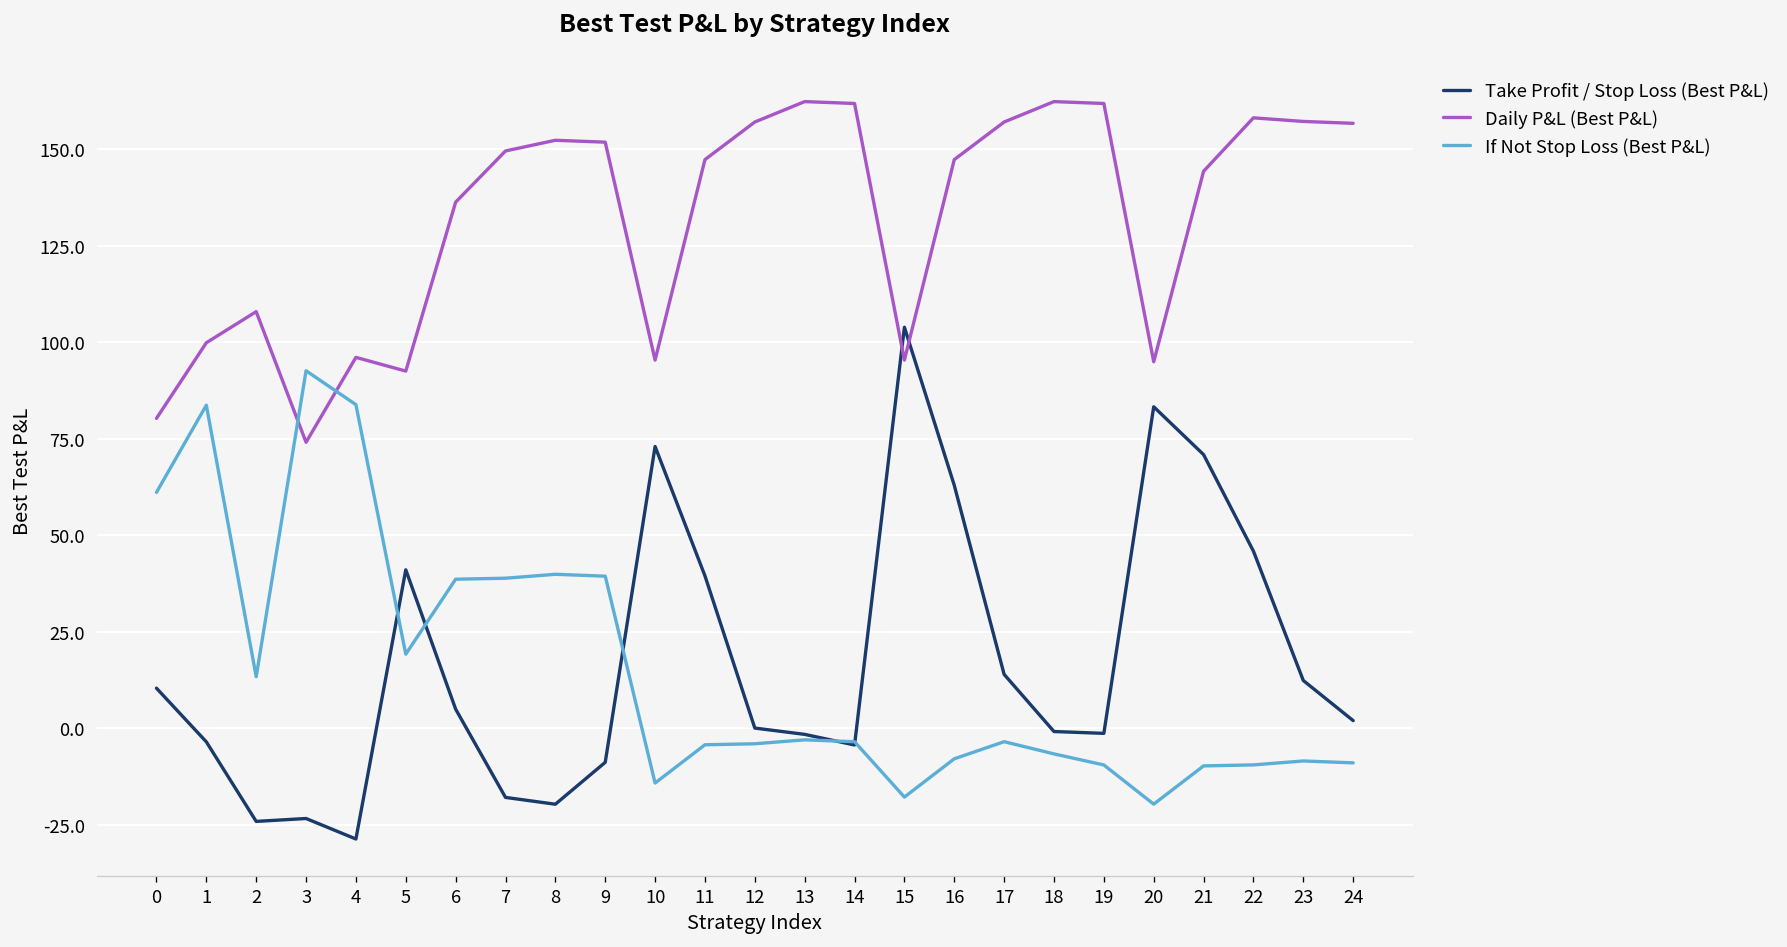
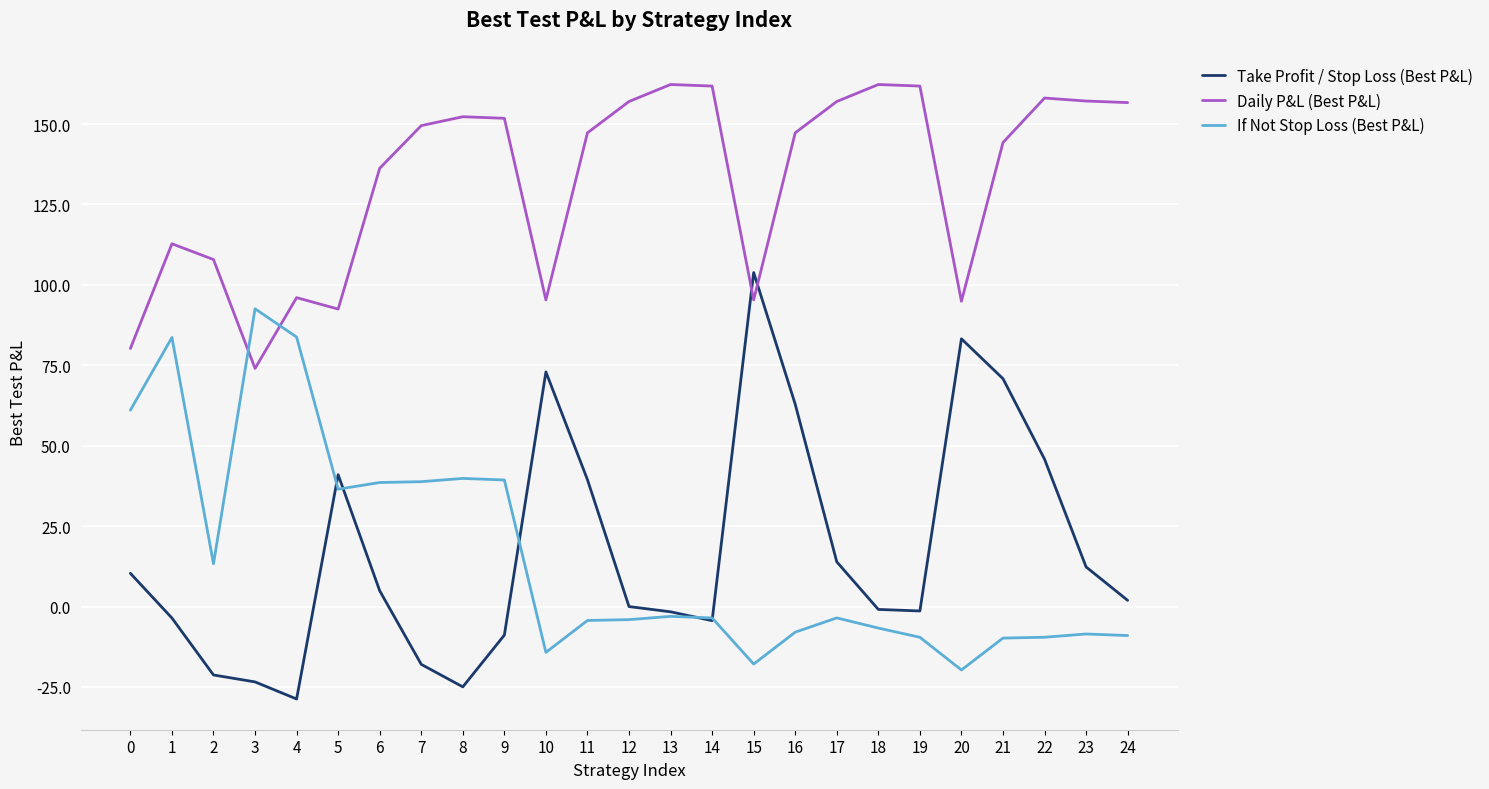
  {
    "Take Profit / Stop Loss (Best P&L)": {
      "0": 10,
      "1": -4,
-     "2": -24,
+     "2": -21,
      "3": -23,
      "4": -29,
      "5": 41,
      "6": 5,
      "7": -18,
-     "8": -20,
+     "8": -25,
      "9": -9,
      "10": 73,
      "11": 39,
      "12": 0,
      "13": -2,
      "14": -4,
      "15": 104,
      "16": 63,
      "17": 14,
      "18": -1,
      "19": -1,
      "20": 83,
      "21": 71,
      "22": 46,
      "23": 12,
      "24": 2
    },
    "Daily P&L (Best P&L)": {
      "0": 80,
-     "1": 100,
+     "1": 113,
      "2": 108,
      "3": 74,
      "4": 96,
      "5": 92,
      "6": 136,
      "7": 150,
      "8": 152,
      "9": 152,
      "10": 95,
      "11": 147,
      "12": 157,
      "13": 162,
      "14": 162,
      "15": 95,
      "16": 147,
      "17": 157,
      "18": 162,
      "19": 162,
      "20": 95,
      "21": 144,
      "22": 158,
      "23": 157,
      "24": 157
    },
    "If Not Stop Loss (Best P&L)": {
      "0": 61,
      "1": 84,
      "2": 13,
      "3": 93,
      "4": 84,
-     "5": 19,
+     "5": 36,
      "6": 39,
      "7": 39,
      "8": 40,
      "9": 39,
      "10": -14,
      "11": -4,
      "12": -4,
      "13": -3,
      "14": -4,
      "15": -18,
      "16": -8,
      "17": -4,
      "18": -7,
      "19": -10,
      "20": -20,
      "21": -10,
      "22": -10,
      "23": -9,
      "24": -9
    }
  }
